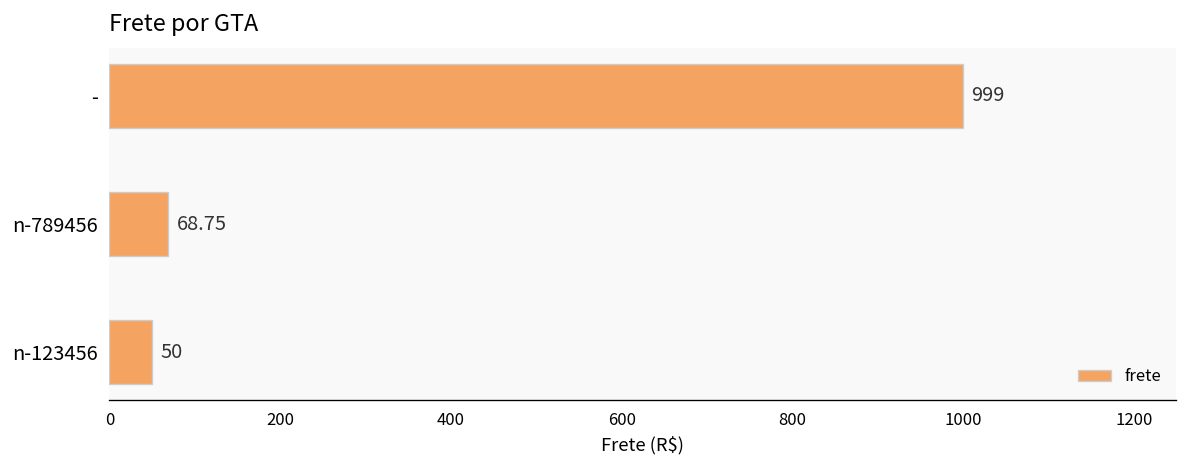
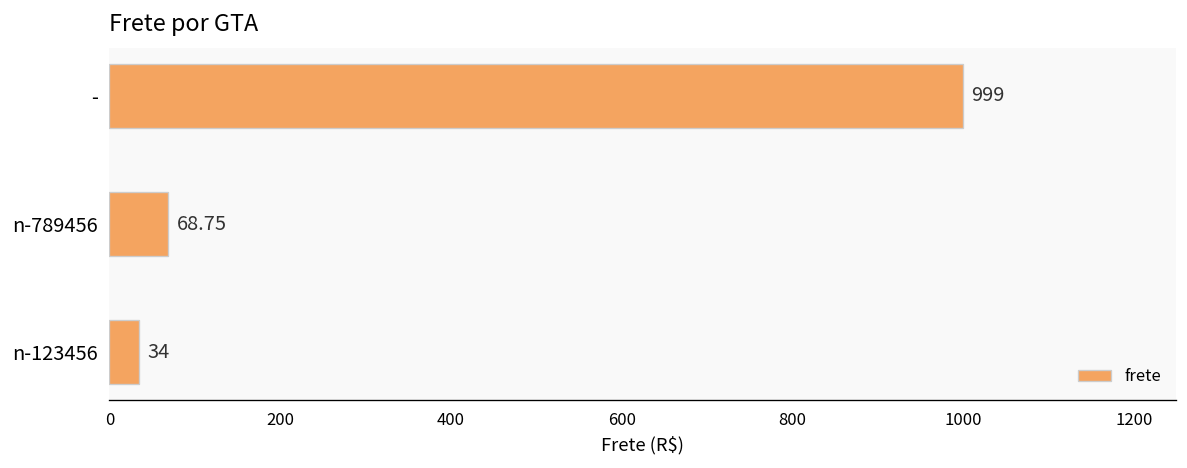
  {
    "-": 999,
    "n-789456": 68.75,
-   "n-123456": 50
+   "n-123456": 34
  }
